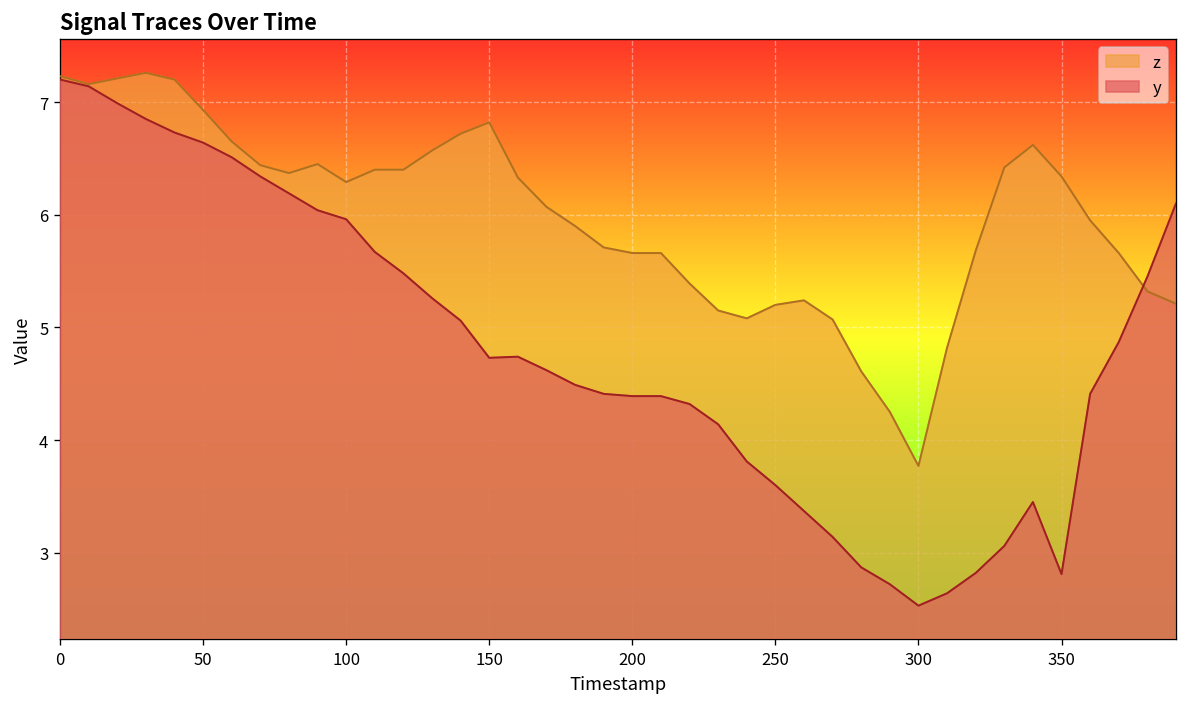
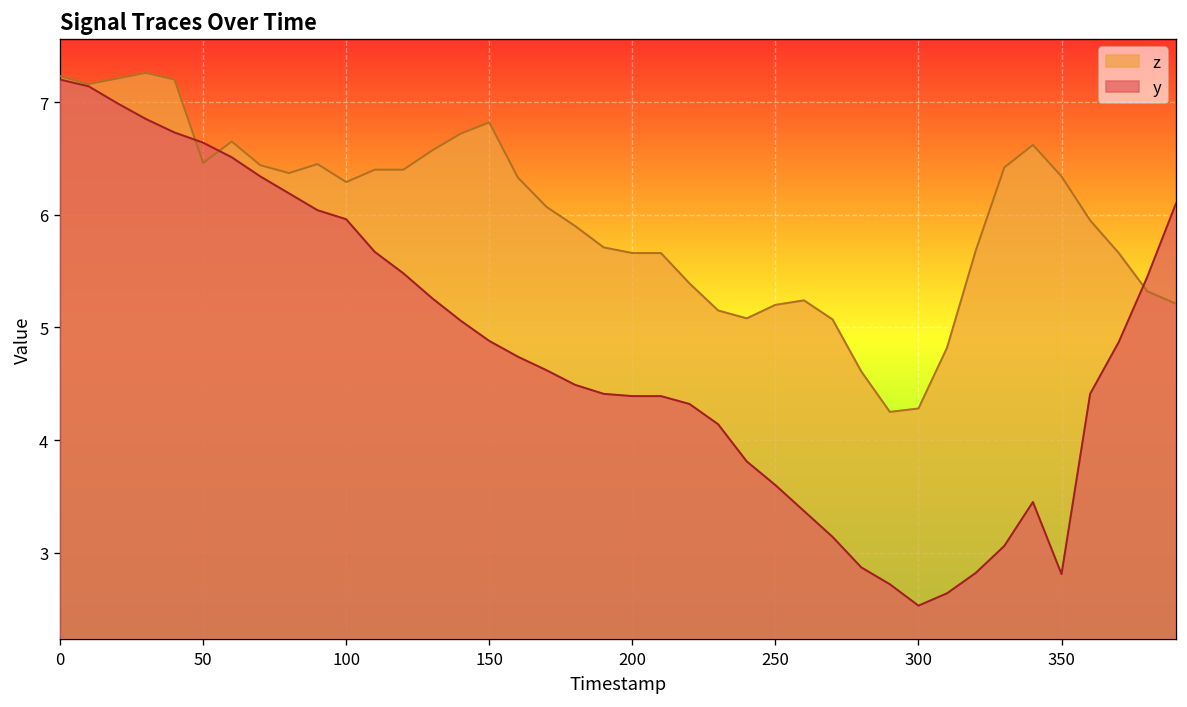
  {
    "z": {
      "0": 7.2,
-     "50": 6.9,
+     "50": 6.5,
      "100": 6.3,
      "150": 6.8,
      "200": 5.7,
      "250": 5.2,
-     "300": 3.8,
+     "300": 4.3,
      "350": 6.3
    },
    "y": {
      "0": 7.2,
      "50": 6.6,
      "100": 6.0,
-     "150": 4.7,
+     "150": 4.9,
      "200": 4.4,
      "250": 3.6,
      "300": 2.5,
      "350": 2.8
    }
  }
